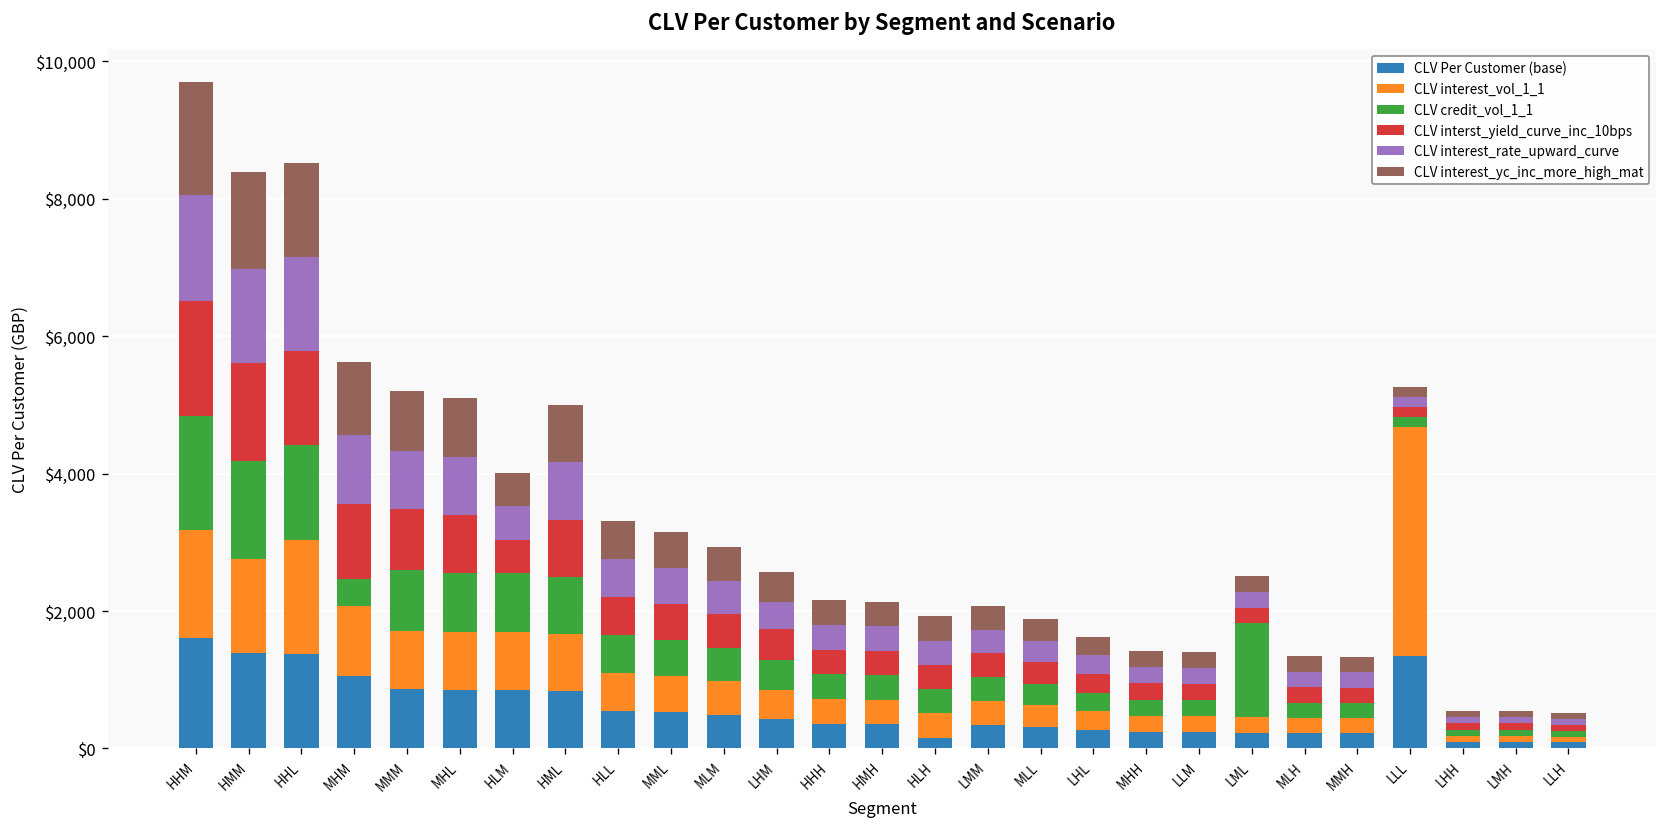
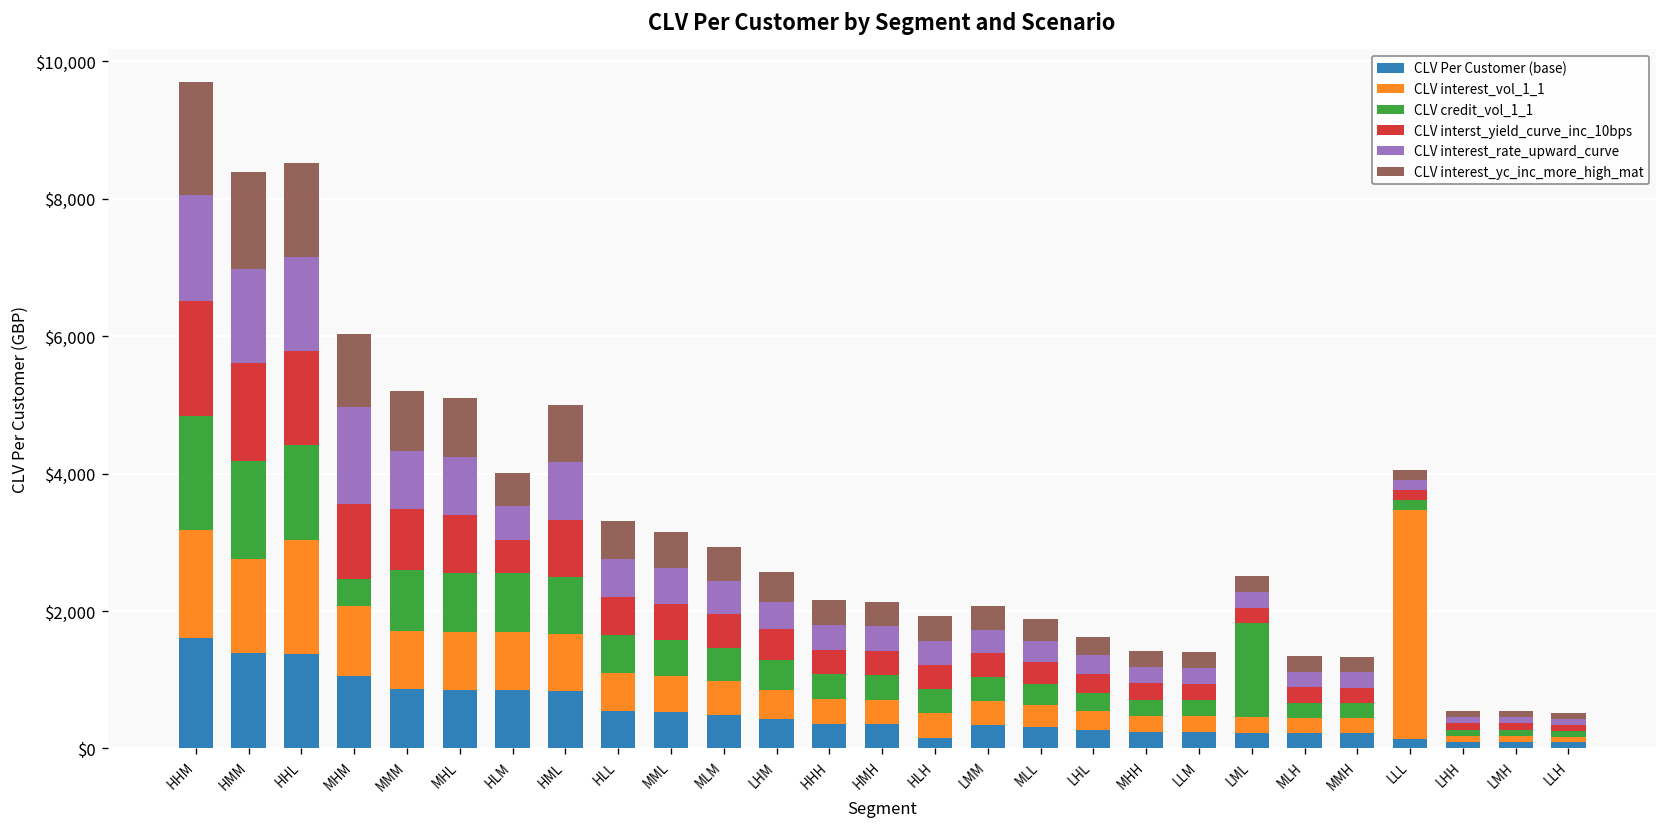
  {
    "CLV Per Customer (base)": {
      "HHM": "$1,600",
      "HMM": "$1,400",
      "HHL": "$1,400",
      "MHM": "$1,100",
      "MMM": "$900",
      "MHL": "$800",
      "HLM": "$800",
      "HML": "$800",
      "HLL": "$600",
      "MML": "$500",
      "MLM": "$500",
      "LHM": "$400",
      "HHH": "$400",
      "HMH": "$400",
      "HLH": "$200",
      "LMM": "$300",
      "MLL": "$300",
      "LHL": "$300",
      "MHH": "$200",
      "LLM": "$200",
      "LML": "$200",
      "MLH": "$200",
      "MMH": "$200",
-     "LLL": "$1,400",
+     "LLL": "$100",
      "LHH": "$100",
      "LMH": "$100",
      "LLH": "$100"
    },
    "CLV interest_vol_1_1": {
      "HHM": "$1,600",
      "HMM": "$1,400",
      "HHL": "$1,700",
      "MHM": "$1,000",
      "MMM": "$800",
      "MHL": "$800",
      "HLM": "$800",
      "HML": "$800",
      "HLL": "$600",
      "MML": "$500",
      "MLM": "$500",
      "LHM": "$400",
      "HHH": "$400",
      "HMH": "$400",
      "HLH": "$400",
      "LMM": "$300",
      "MLL": "$300",
      "LHL": "$300",
      "MHH": "$200",
      "LLM": "$200",
      "LML": "$200",
      "MLH": "$200",
      "MMH": "$200",
      "LLL": "$3,300",
      "LHH": "$100",
      "LMH": "$100",
      "LLH": "$100"
    },
    "CLV credit_vol_1_1": {
      "HHM": "$1,700",
      "HMM": "$1,400",
      "HHL": "$1,400",
      "MHM": "$400",
      "MMM": "$900",
      "MHL": "$800",
      "HLM": "$800",
      "HML": "$800",
      "HLL": "$600",
      "MML": "$500",
      "MLM": "$500",
      "LHM": "$400",
      "HHH": "$400",
      "HMH": "$400",
      "HLH": "$400",
      "LMM": "$300",
      "MLL": "$300",
      "LHL": "$300",
      "MHH": "$200",
      "LLM": "$200",
      "LML": "$1,400",
      "MLH": "$200",
      "MMH": "$200",
      "LLL": "$100",
      "LHH": "$100",
      "LMH": "$100",
      "LLH": "$100"
    },
    "CLV interst_yield_curve_inc_10bps": {
      "HHM": "$1,700",
      "HMM": "$1,400",
      "HHL": "$1,400",
      "MHM": "$1,100",
      "MMM": "$900",
      "MHL": "$800",
      "HLM": "$500",
      "HML": "$800",
      "HLL": "$600",
      "MML": "$500",
      "MLM": "$500",
      "LHM": "$400",
      "HHH": "$400",
      "HMH": "$400",
      "HLH": "$400",
      "LMM": "$400",
      "MLL": "$300",
      "LHL": "$300",
      "MHH": "$200",
      "LLM": "$200",
      "LML": "$200",
      "MLH": "$200",
      "MMH": "$200",
      "LLL": "$100",
      "LHH": "$100",
      "LMH": "$100",
      "LLH": "$100"
    },
    "CLV interest_rate_upward_curve": {
      "HHM": "$1,500",
      "HMM": "$1,400",
      "HHL": "$1,400",
-     "MHM": "$1,000",
+     "MHM": "$1,400",
      "MMM": "$900",
      "MHL": "$800",
      "HLM": "$500",
      "HML": "$800",
      "HLL": "$600",
      "MML": "$500",
      "MLM": "$500",
      "LHM": "$400",
      "HHH": "$400",
      "HMH": "$400",
      "HLH": "$400",
      "LMM": "$300",
      "MLL": "$300",
      "LHL": "$300",
      "MHH": "$200",
      "LLM": "$200",
      "LML": "$200",
      "MLH": "$200",
      "MMH": "$200",
      "LLL": "$100",
      "LHH": "$100",
      "LMH": "$100",
      "LLH": "$100"
    },
    "CLV interest_yc_inc_more_high_mat": {
      "HHM": "$1,600",
      "HMM": "$1,400",
      "HHL": "$1,400",
      "MHM": "$1,100",
      "MMM": "$900",
      "MHL": "$800",
      "HLM": "$500",
      "HML": "$800",
      "HLL": "$600",
      "MML": "$500",
      "MLM": "$500",
      "LHM": "$400",
      "HHH": "$400",
      "HMH": "$400",
      "HLH": "$400",
      "LMM": "$300",
      "MLL": "$300",
      "LHL": "$300",
      "MHH": "$200",
      "LLM": "$200",
      "LML": "$200",
      "MLH": "$200",
      "MMH": "$200",
      "LLL": "$100",
      "LHH": "$100",
      "LMH": "$100",
      "LLH": "$100"
    }
  }
